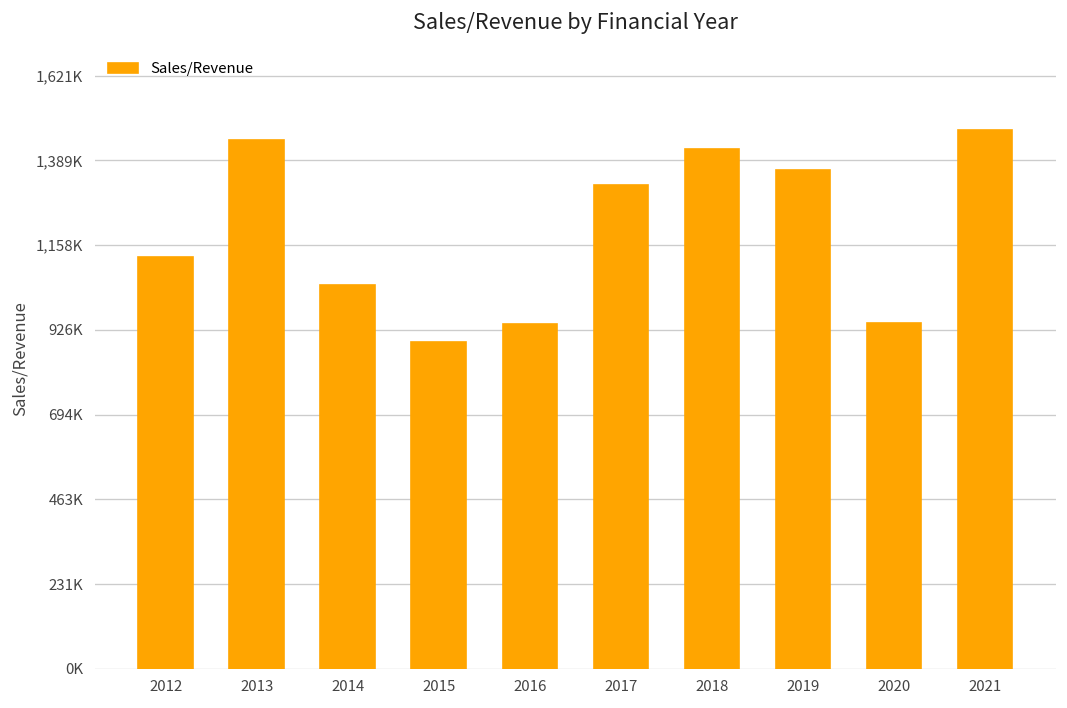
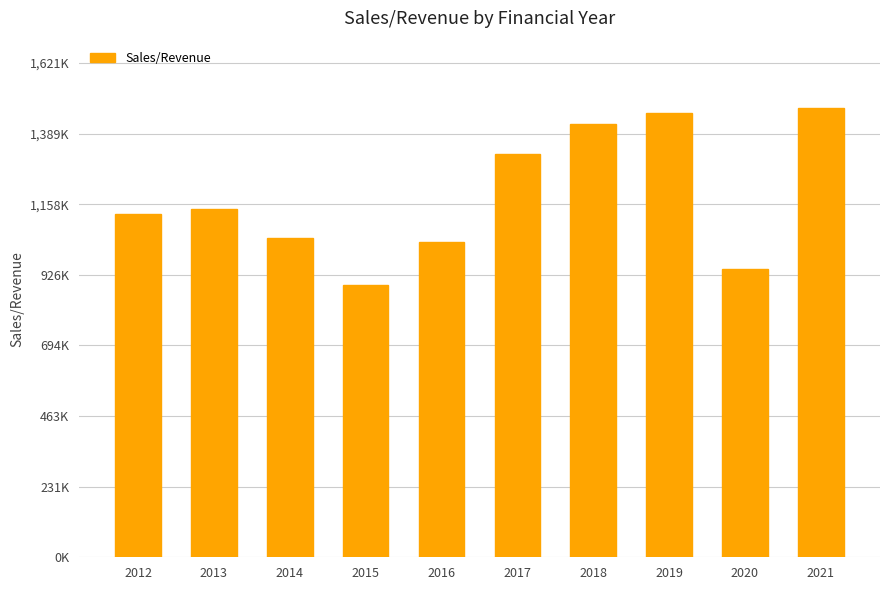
  {
    "2012": "1,130,000",
-   "2013": "1,450,000",
+   "2013": "1,140,000",
    "2014": "1,050,000",
    "2015": "890,000",
-   "2016": "940,000",
+   "2016": "1,040,000",
    "2017": "1,320,000",
    "2018": "1,420,000",
-   "2019": "1,360,000",
+   "2019": "1,460,000",
    "2020": "950,000",
    "2021": "1,470,000"
  }
